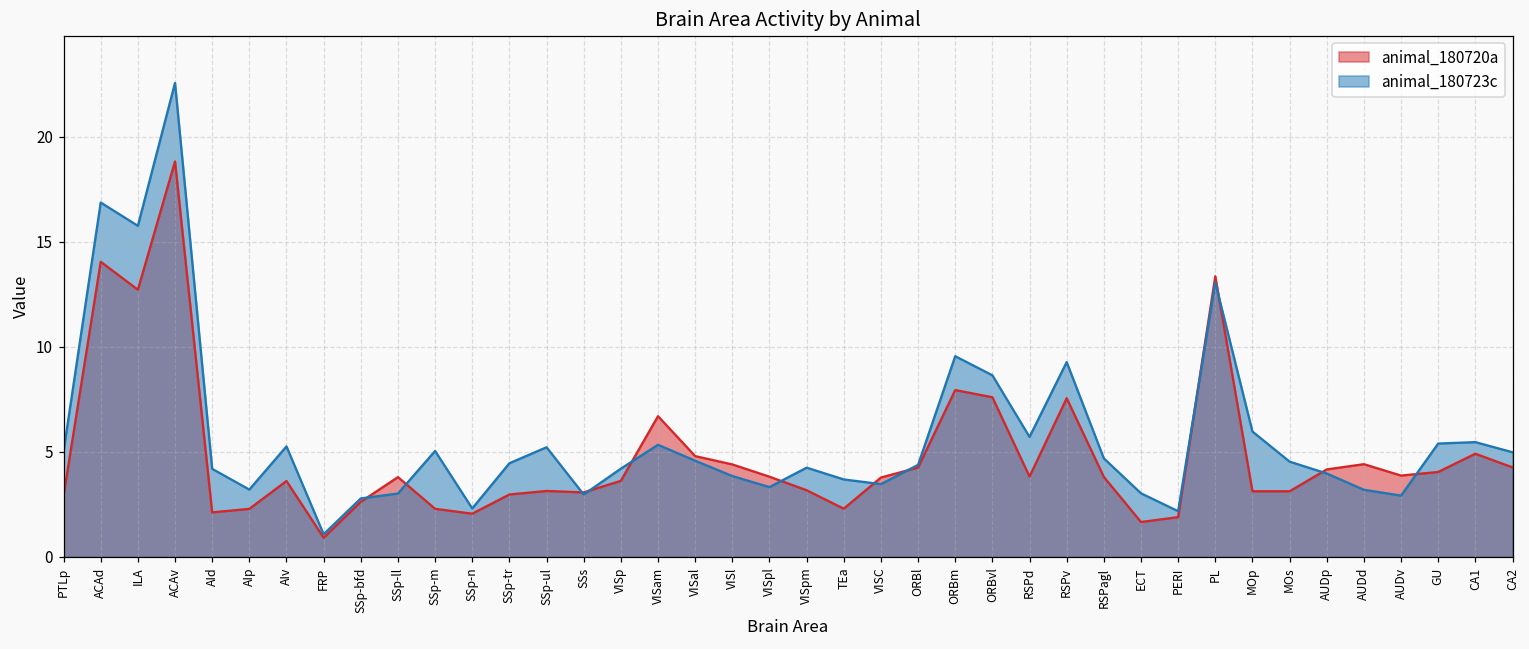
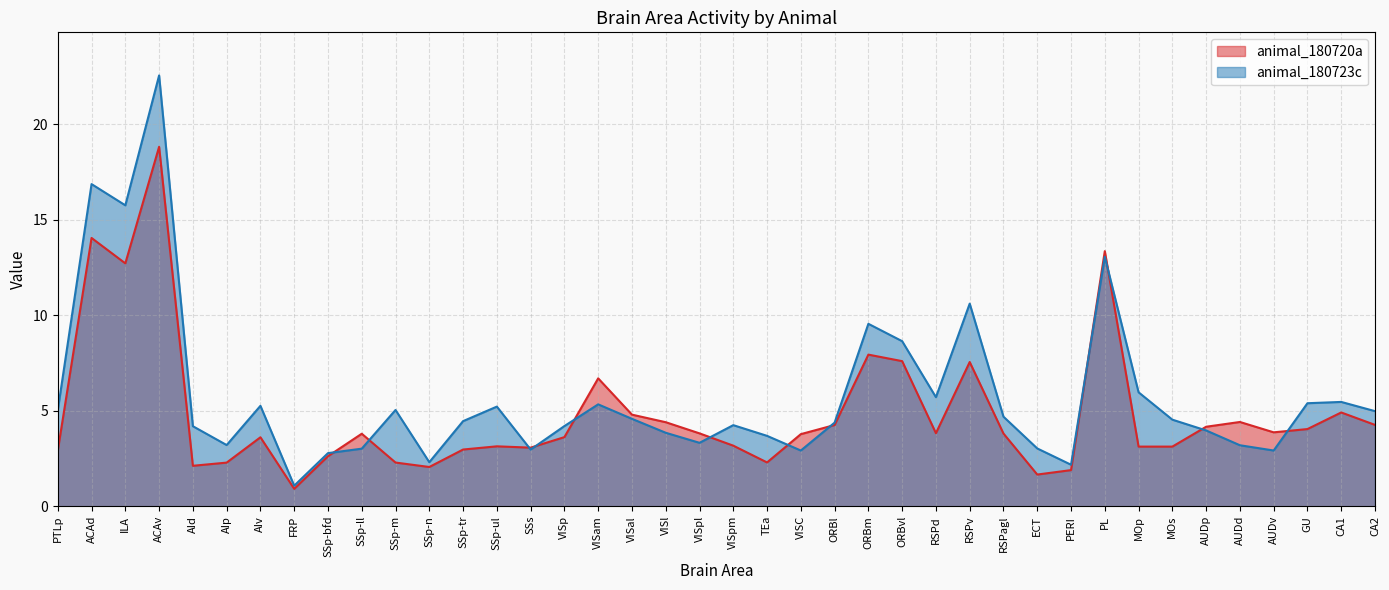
  {
    "animal_180720a": {
      "PTLp": 2.9,
      "ACAd": 14.0,
      "ILA": 12.7,
      "ACAv": 18.8,
      "AId": 2.1,
      "AIp": 2.3,
      "AIv": 3.6,
      "FRP": 0.9,
      "SSp-bfd": 2.6,
      "SSp-ll": 3.8,
      "SSp-m": 2.3,
      "SSp-n": 2.1,
      "SSp-tr": 3.0,
      "SSp-ul": 3.1,
      "VISp": 3.6,
      "VISam": 6.7,
      "VISal": 4.8,
      "VISl": 4.4,
      "VISpl": 3.8,
      "VISpm": 3.2,
      "TEa": 2.3,
      "VISC": 3.8,
      "ORBm": 7.9,
      "ORBvl": 7.6,
      "RSPd": 3.8,
      "RSPv": 7.6,
      "RSPagl": 3.8,
      "ECT": 1.7,
      "PERI": 1.9,
      "PL": 13.4,
      "MOp": 3.1,
      "MOs": 3.1,
      "AUDp": 4.2,
      "AUDd": 4.4,
      "AUDv": 3.9,
      "GU": 4.0,
      "CA1": 4.9,
      "CA2": 4.3
    },
    "animal_180723c": {
      "PTLp": 5.0,
      "ACAd": 16.9,
      "ILA": 15.8,
      "ACAv": 22.6,
      "AId": 4.2,
      "AIp": 3.2,
      "AIv": 5.3,
      "FRP": 1.1,
      "SSp-bfd": 2.8,
      "SSp-ll": 3.0,
      "SSp-m": 5.0,
      "SSp-n": 2.3,
      "SSp-tr": 4.5,
      "SSp-ul": 5.2,
      "VISp": 4.2,
      "VISam": 5.3,
      "VISal": 4.6,
      "VISl": 3.8,
      "VISpl": 3.3,
      "VISpm": 4.2,
      "TEa": 3.7,
-     "VISC": 3.5,
+     "VISC": 2.9,
      "ORBm": 9.6,
      "ORBvl": 8.6,
      "RSPd": 5.7,
-     "RSPv": 9.3,
+     "RSPv": 10.6,
      "RSPagl": 4.7,
      "ECT": 3.0,
      "PERI": 2.2,
      "PL": 13.1,
      "MOp": 6.0,
      "MOs": 4.5,
      "AUDp": 4.0,
      "AUDd": 3.2,
      "AUDv": 2.9,
      "GU": 5.4,
      "CA1": 5.5,
      "CA2": 5.0
    }
  }
